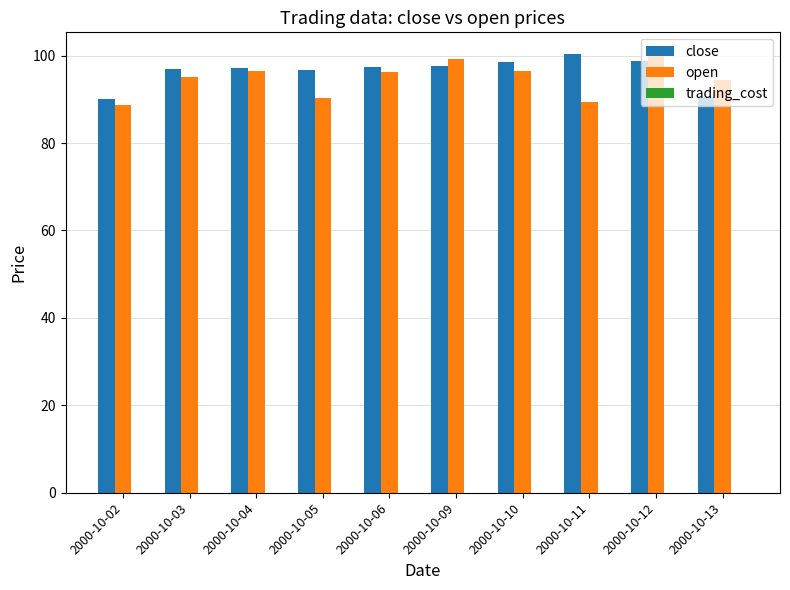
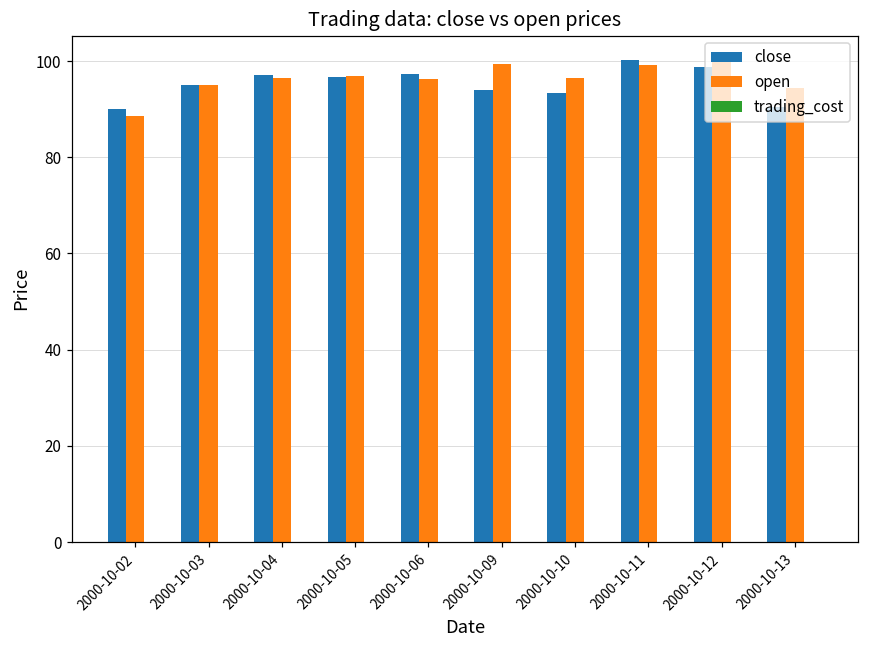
  {
    "close": {
      "2000-10-02": 90,
-     "2000-10-03": 97,
+     "2000-10-03": 95,
      "2000-10-04": 97,
      "2000-10-05": 97,
      "2000-10-06": 97,
-     "2000-10-09": 98,
-     "2000-10-10": 99,
+     "2000-10-09": 94,
+     "2000-10-10": 93,
      "2000-10-11": 100,
      "2000-10-12": 99
    },
    "open": {
      "2000-10-02": 89,
      "2000-10-03": 95,
      "2000-10-04": 97,
-     "2000-10-05": 90,
+     "2000-10-05": 97,
      "2000-10-06": 96,
      "2000-10-09": 99,
      "2000-10-10": 97,
-     "2000-10-11": 89
+     "2000-10-11": 99
    },
    "trading_cost": {
      "2000-10-02": 0,
      "2000-10-03": 0,
      "2000-10-04": 0,
      "2000-10-05": 0,
      "2000-10-06": 0,
      "2000-10-09": 0,
      "2000-10-10": 0,
      "2000-10-11": 0,
      "2000-10-12": 0,
      "2000-10-13": 0
    }
  }
